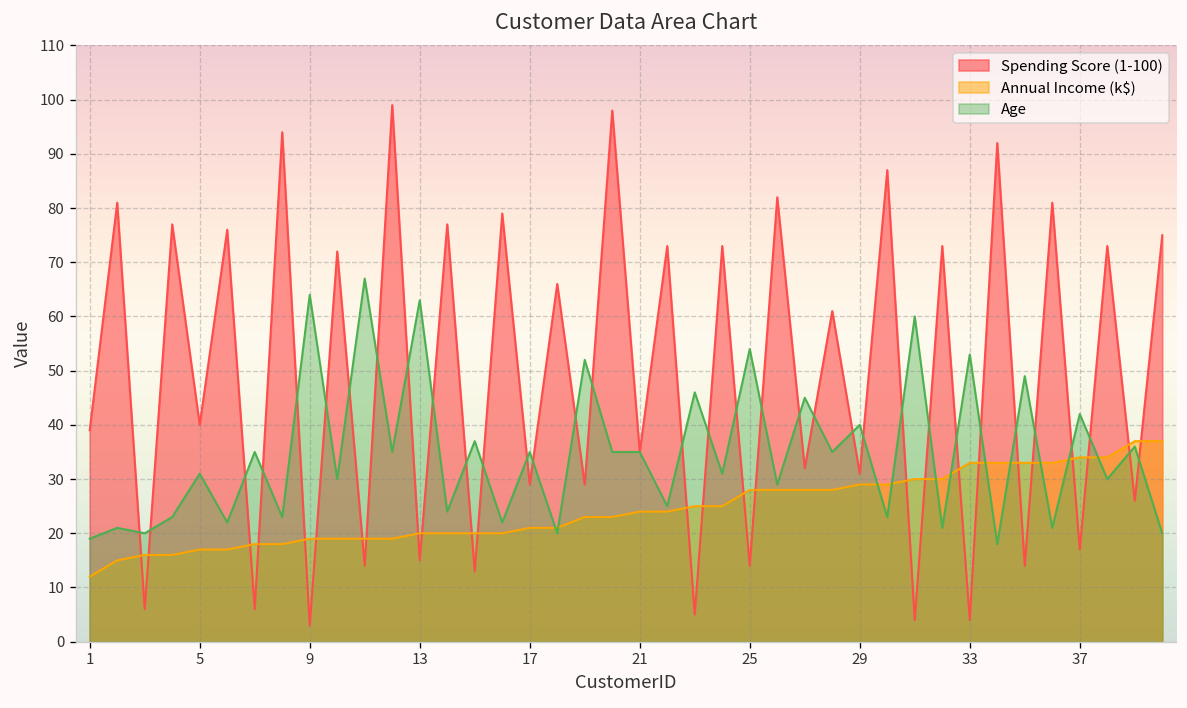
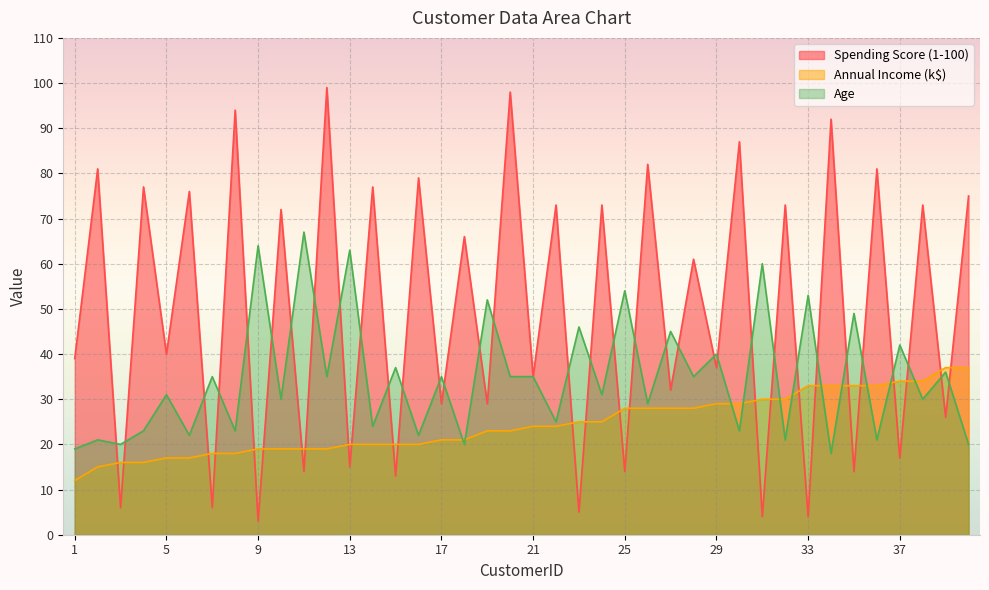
  {
    "Spending Score (1-100)": {
      "1": 39,
      "5": 40,
      "9": 3,
      "13": 15,
      "17": 29,
      "25": 14,
-     "29": 31,
+     "29": 37,
      "33": 4,
      "37": 17
    },
    "Annual Income (k$)": {
      "1": 12,
      "5": 17,
      "9": 19,
      "13": 20,
      "17": 21,
      "21": 24,
      "25": 28,
      "29": 29,
      "33": 33,
      "37": 34
    },
    "Age": {
      "1": 19,
      "5": 31,
      "9": 64,
      "13": 63,
      "17": 35,
      "25": 54,
      "29": 40,
      "33": 53,
      "37": 42
    }
  }
